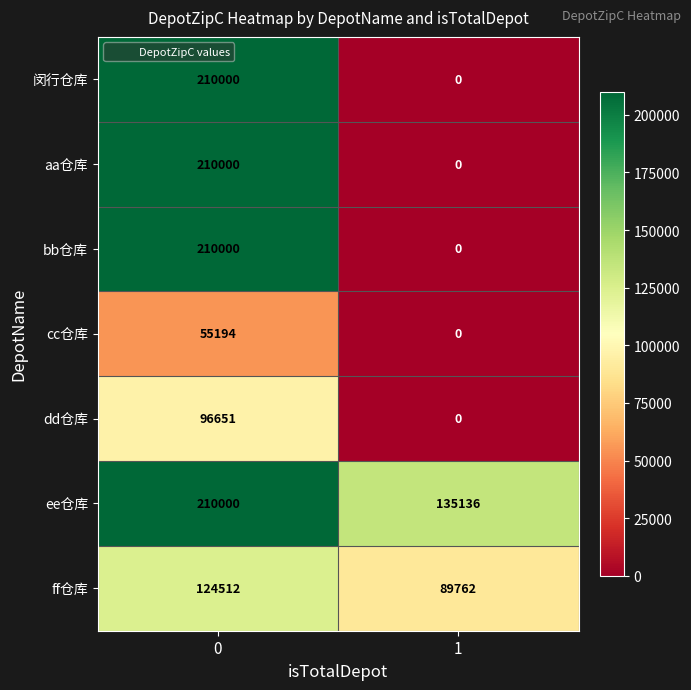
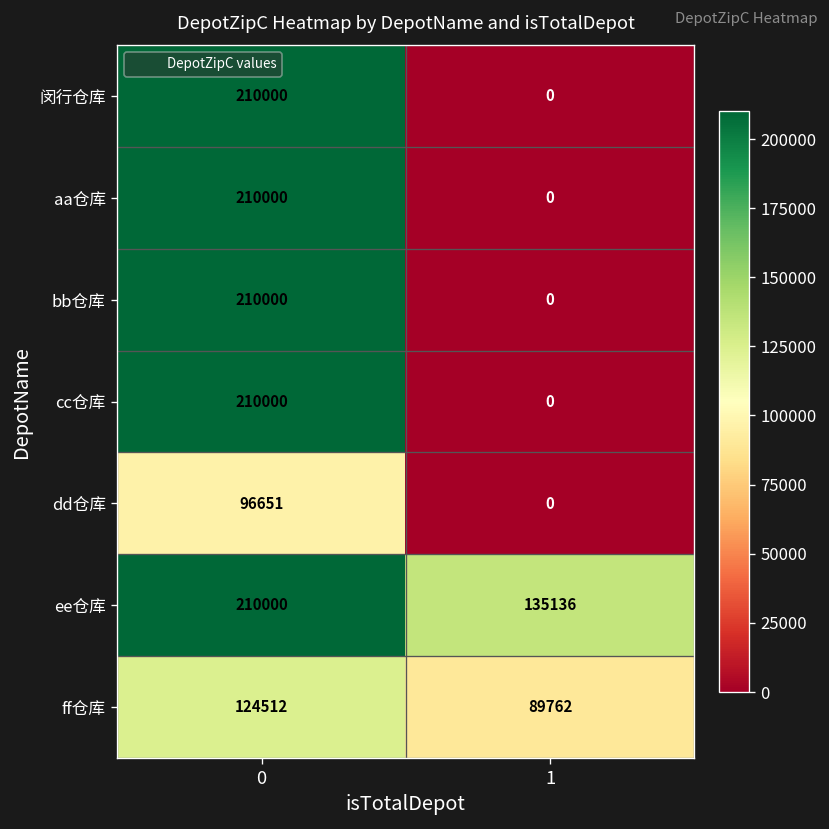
  {
    "闵行仓库": {
      "0": 210000,
      "1": 0
    },
    "aa仓库": {
      "0": 210000,
      "1": 0
    },
    "bb仓库": {
      "0": 210000,
      "1": 0
    },
    "cc仓库": {
-     "0": 55194,
+     "0": 210000,
      "1": 0
    },
    "dd仓库": {
      "0": 96651,
      "1": 0
    },
    "ee仓库": {
      "0": 210000,
      "1": 135136
    },
    "ff仓库": {
      "0": 124512,
      "1": 89762
    }
  }
